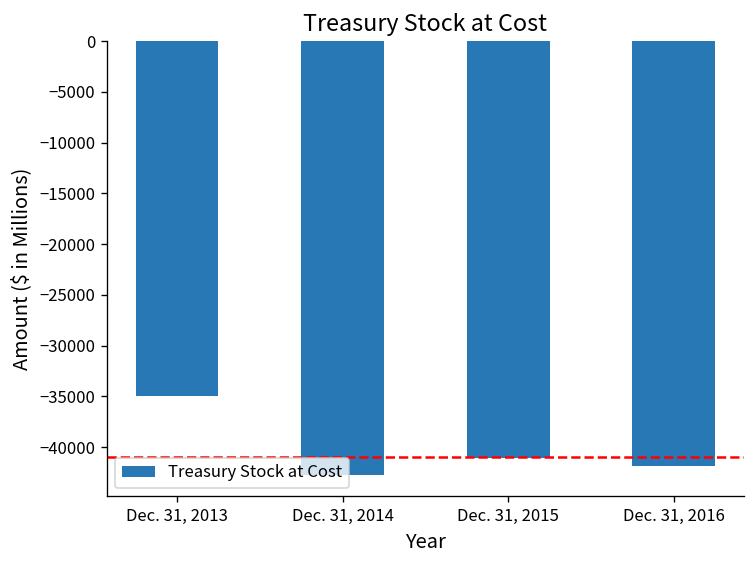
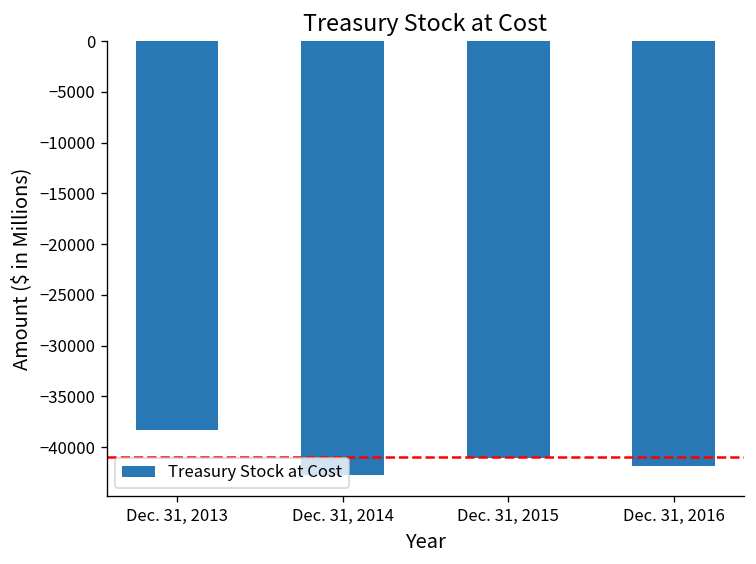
  {
-   "Dec. 31, 2013": -35000,
+   "Dec. 31, 2013": -38000,
    "Dec. 31, 2015": -41000,
    "Dec. 31, 2016": -42000
  }
